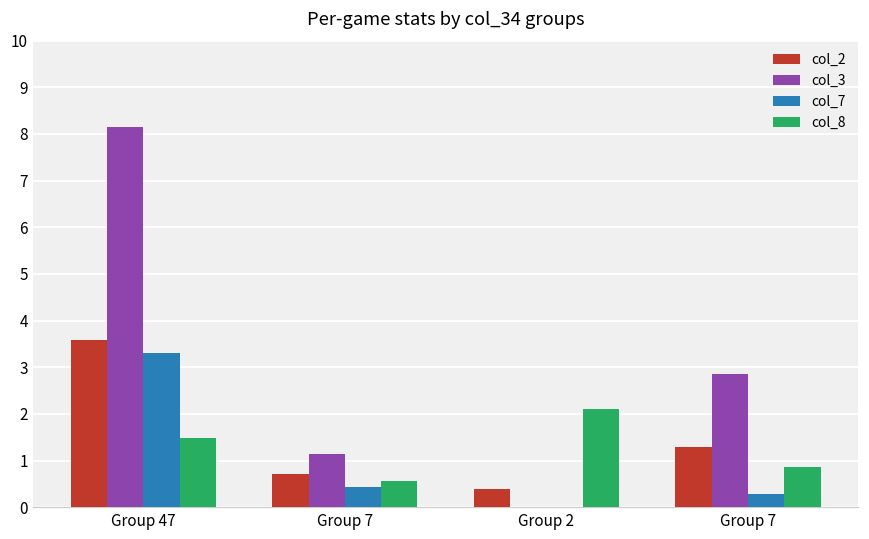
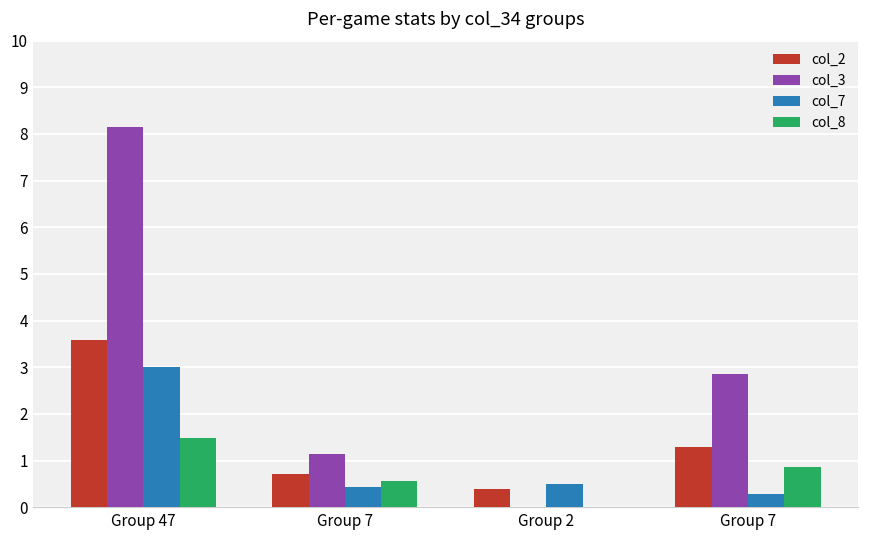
  {
    "col_2": {
      "Group 47": 3.6,
      "Group 2": 0.4
    },
    "col_3": {
      "Group 47": 8.1,
      "Group 2": 0.0
    },
    "col_7": {
-     "Group 47": 3.3,
-     "Group 2": 0.0
+     "Group 47": 3.0,
+     "Group 2": 0.5
    },
    "col_8": {
      "Group 47": 1.5,
-     "Group 2": 2.1
+     "Group 2": 0.0
    }
  }
